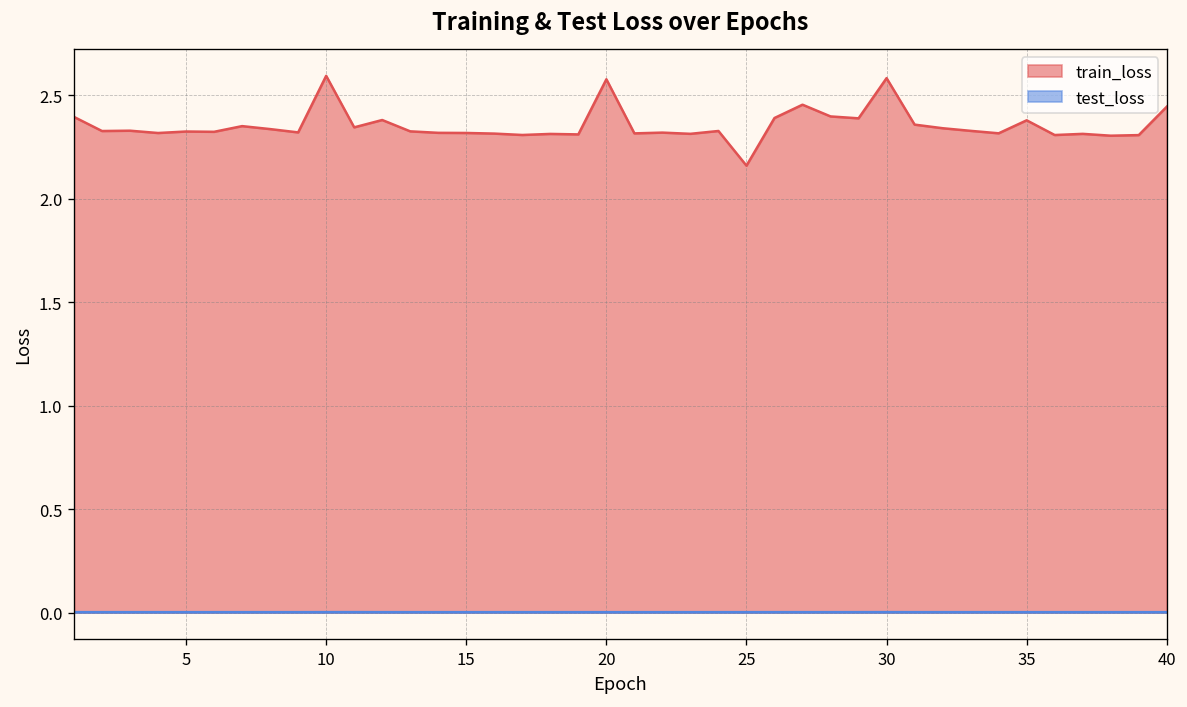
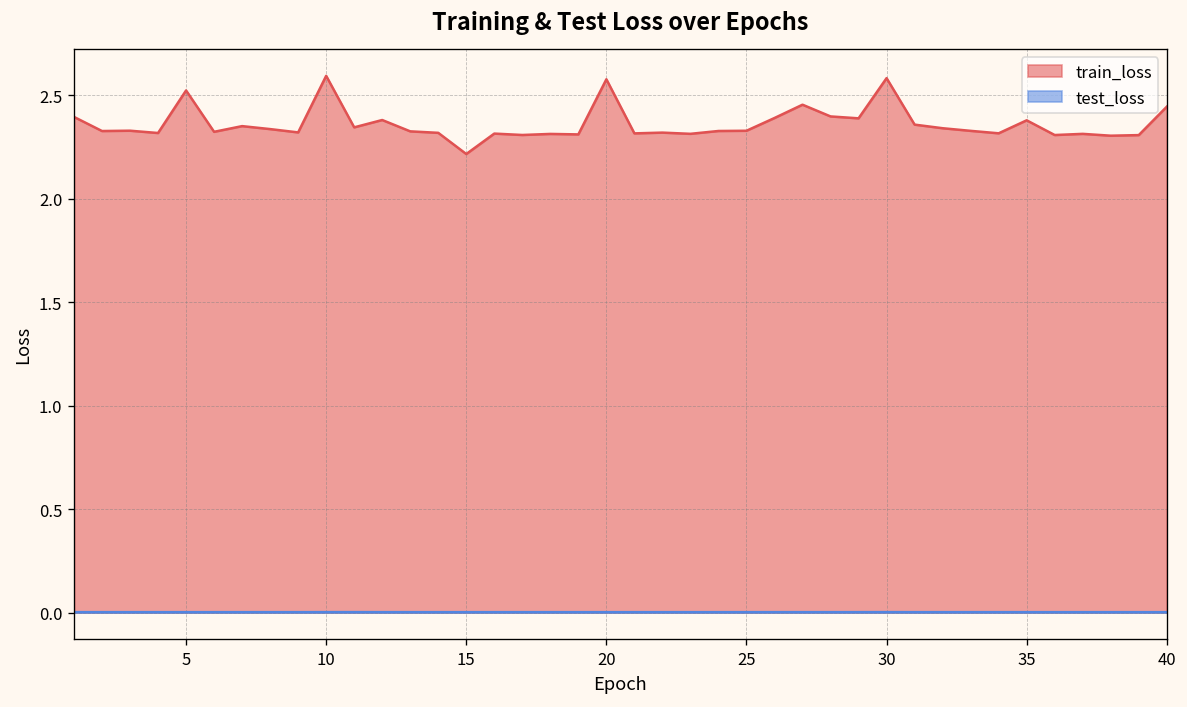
  {
    "train_loss": {
-     "5": 2.32,
+     "5": 2.52,
      "10": 2.59,
-     "15": 2.32,
+     "15": 2.22,
      "20": 2.58,
-     "25": 2.16,
+     "25": 2.33,
      "30": 2.58,
      "35": 2.38,
      "40": 2.44
    },
    "test_loss": {
      "5": 0.00,
      "10": 0.00,
      "15": 0.00,
      "20": 0.00,
      "25": 0.00,
      "30": 0.00,
      "35": 0.00,
      "40": 0.00
    }
  }
